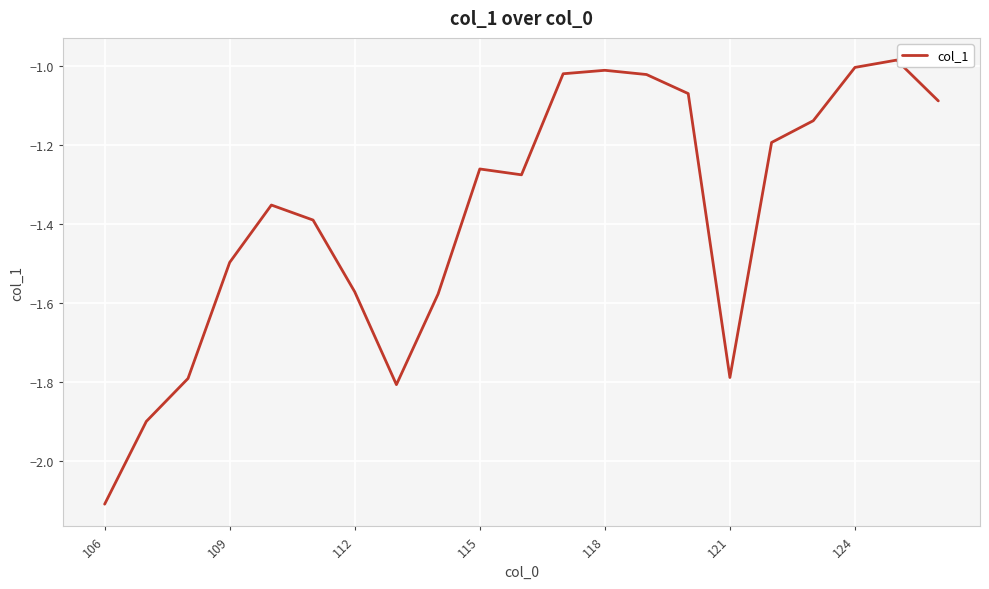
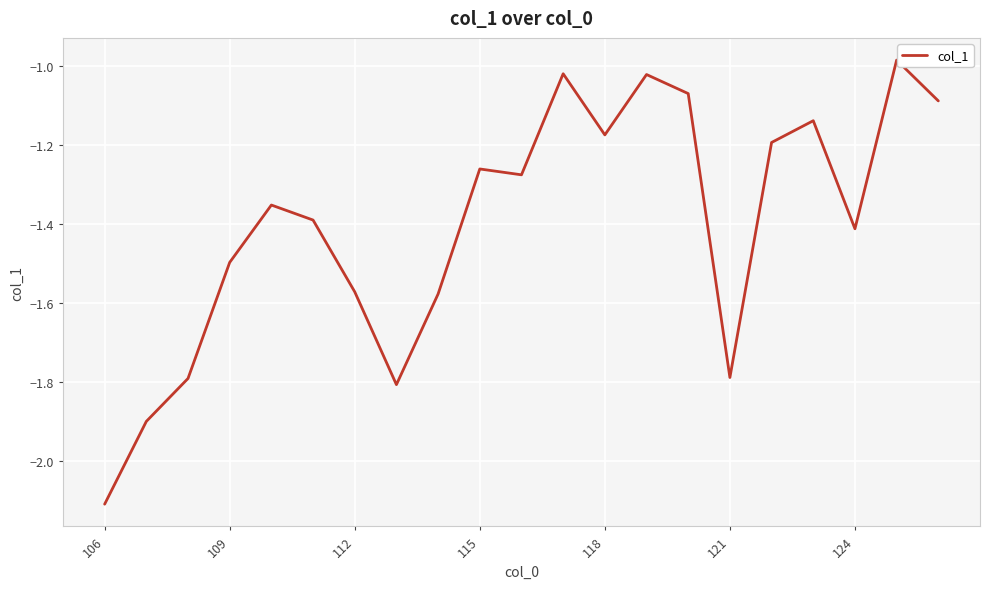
  {
    "106": -2.11,
    "109": -1.50,
    "112": -1.57,
    "115": -1.26,
-   "118": -1.01,
+   "118": -1.18,
    "121": -1.79,
-   "124": -1.00
+   "124": -1.41
  }
